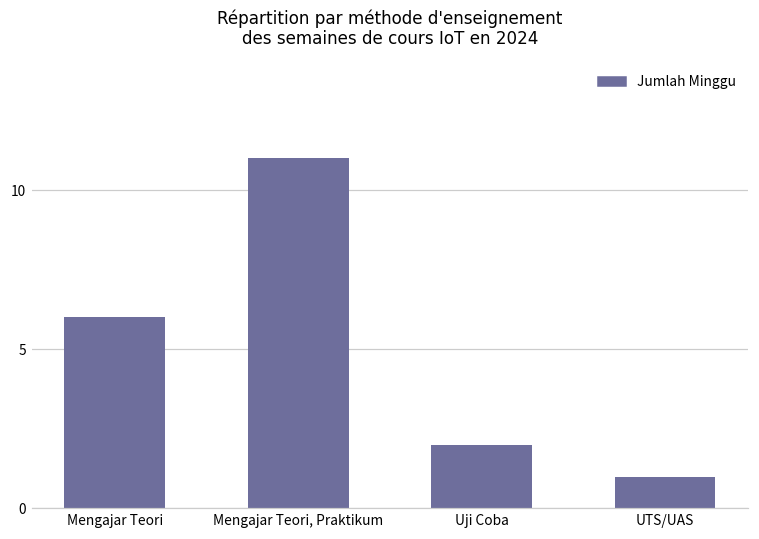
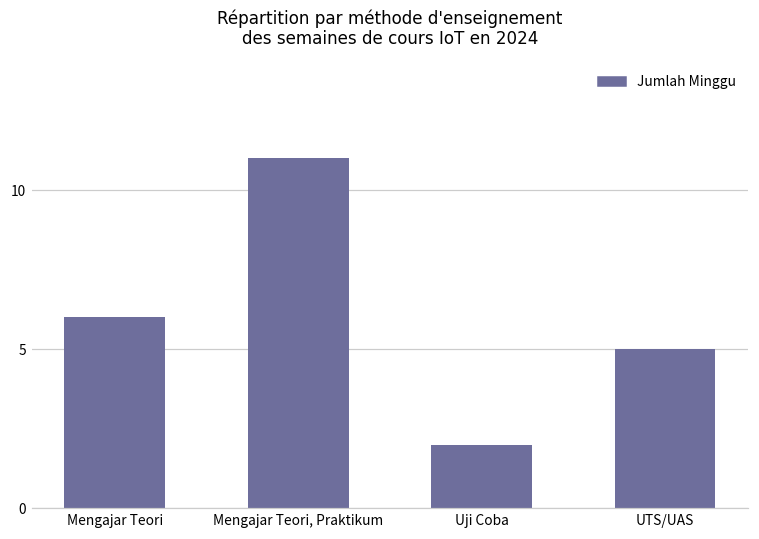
  {
    "Mengajar Teori": 6,
    "Mengajar Teori, Praktikum": 11,
    "Uji Coba": 2,
-   "UTS/UAS": 1
+   "UTS/UAS": 5
  }
